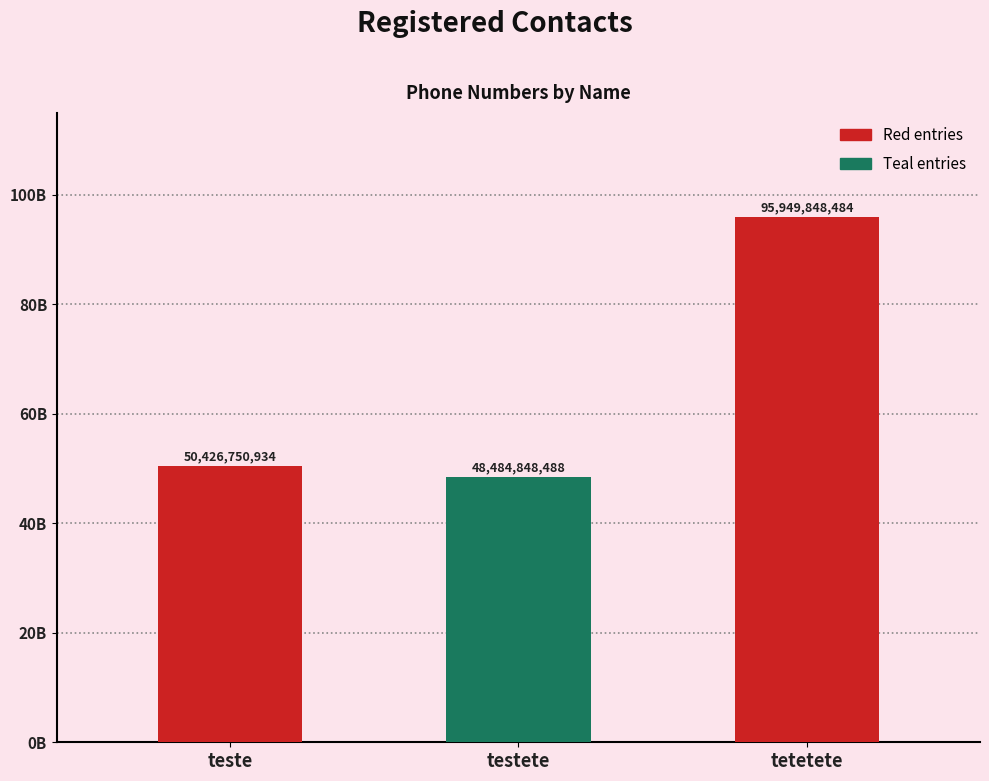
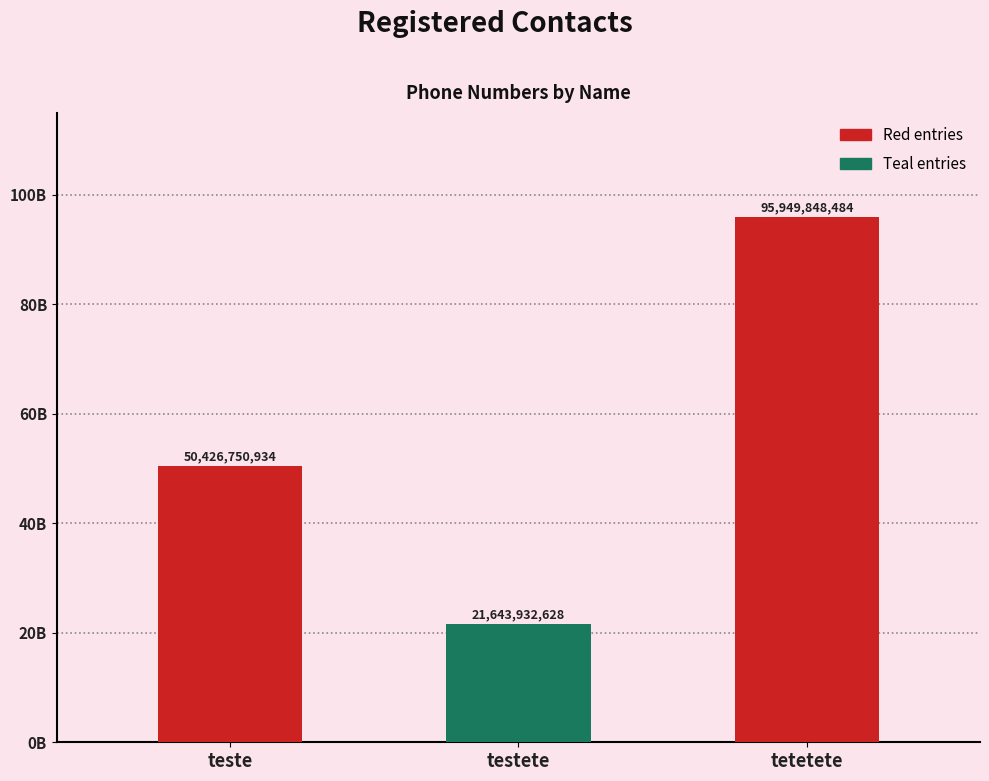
  {
    "teste": "50,426,750,934",
-   "testete": "48,484,848,488",
+   "testete": "21,643,932,628",
    "tetetete": "95,949,848,484"
  }
